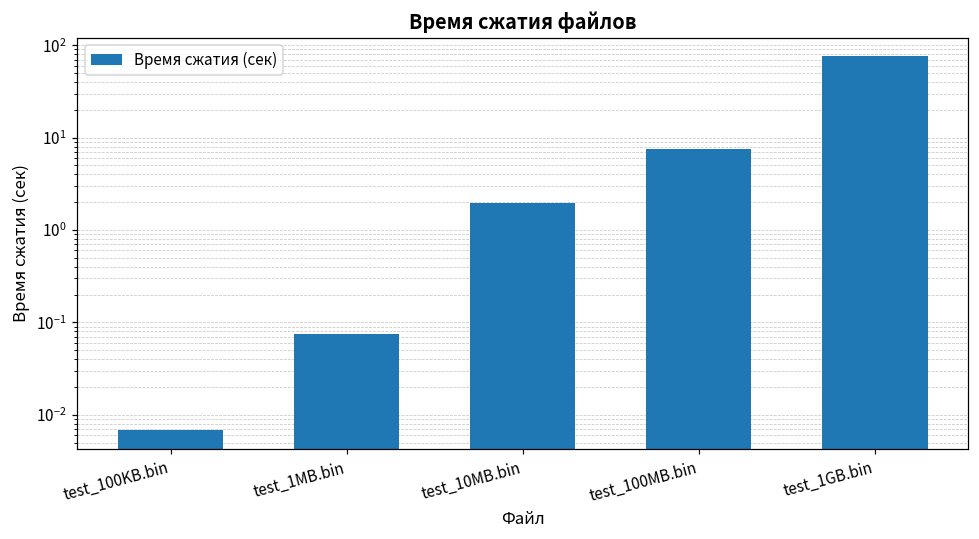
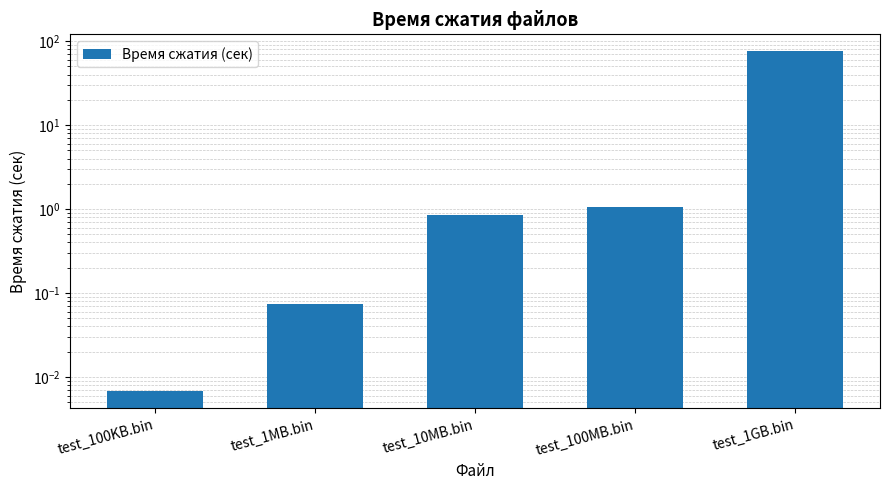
  {
    "test_100KB.bin": 0.007,
    "test_1MB.bin": 0.07,
-   "test_10MB.bin": 2.0,
-   "test_100MB.bin": 7,
+   "test_10MB.bin": 0.9,
+   "test_100MB.bin": 1.1,
    "test_1GB.bin": 80
  }
